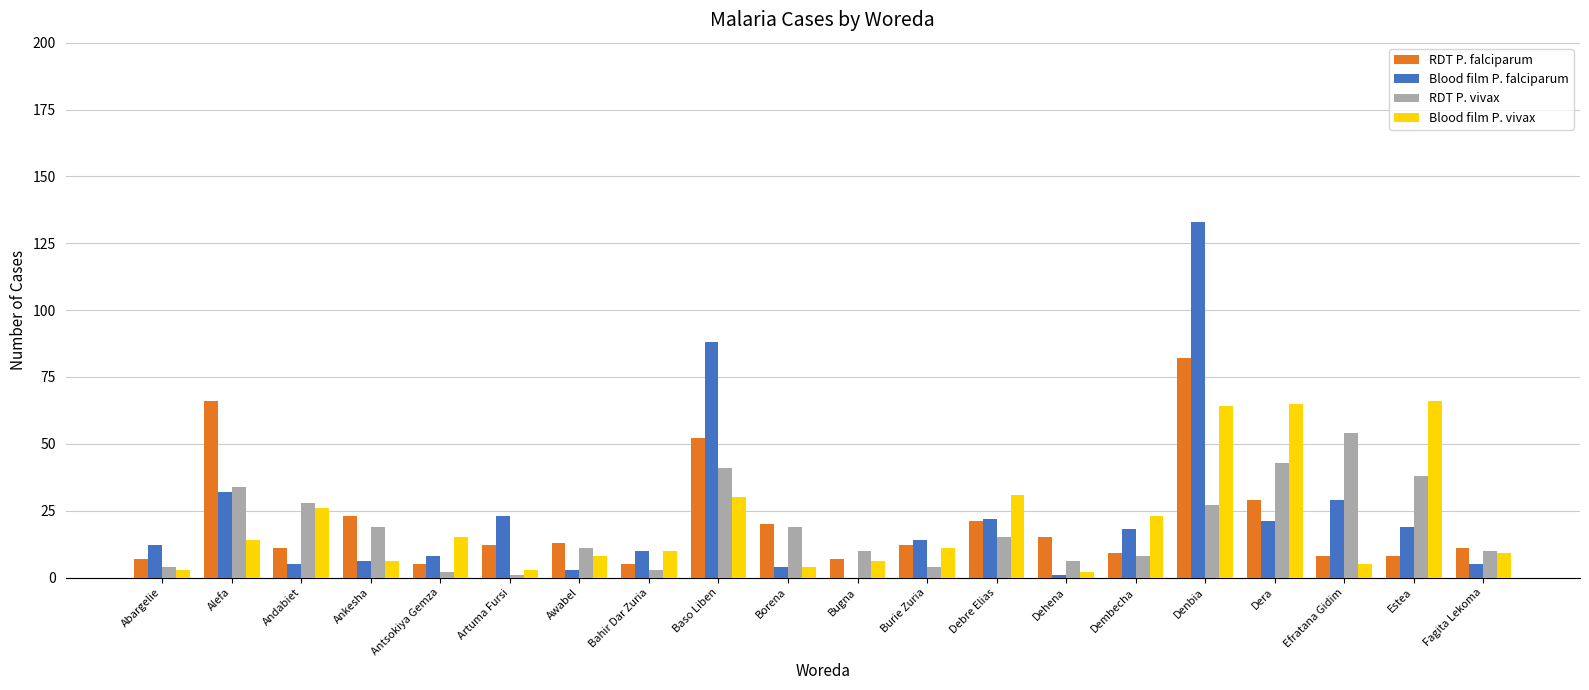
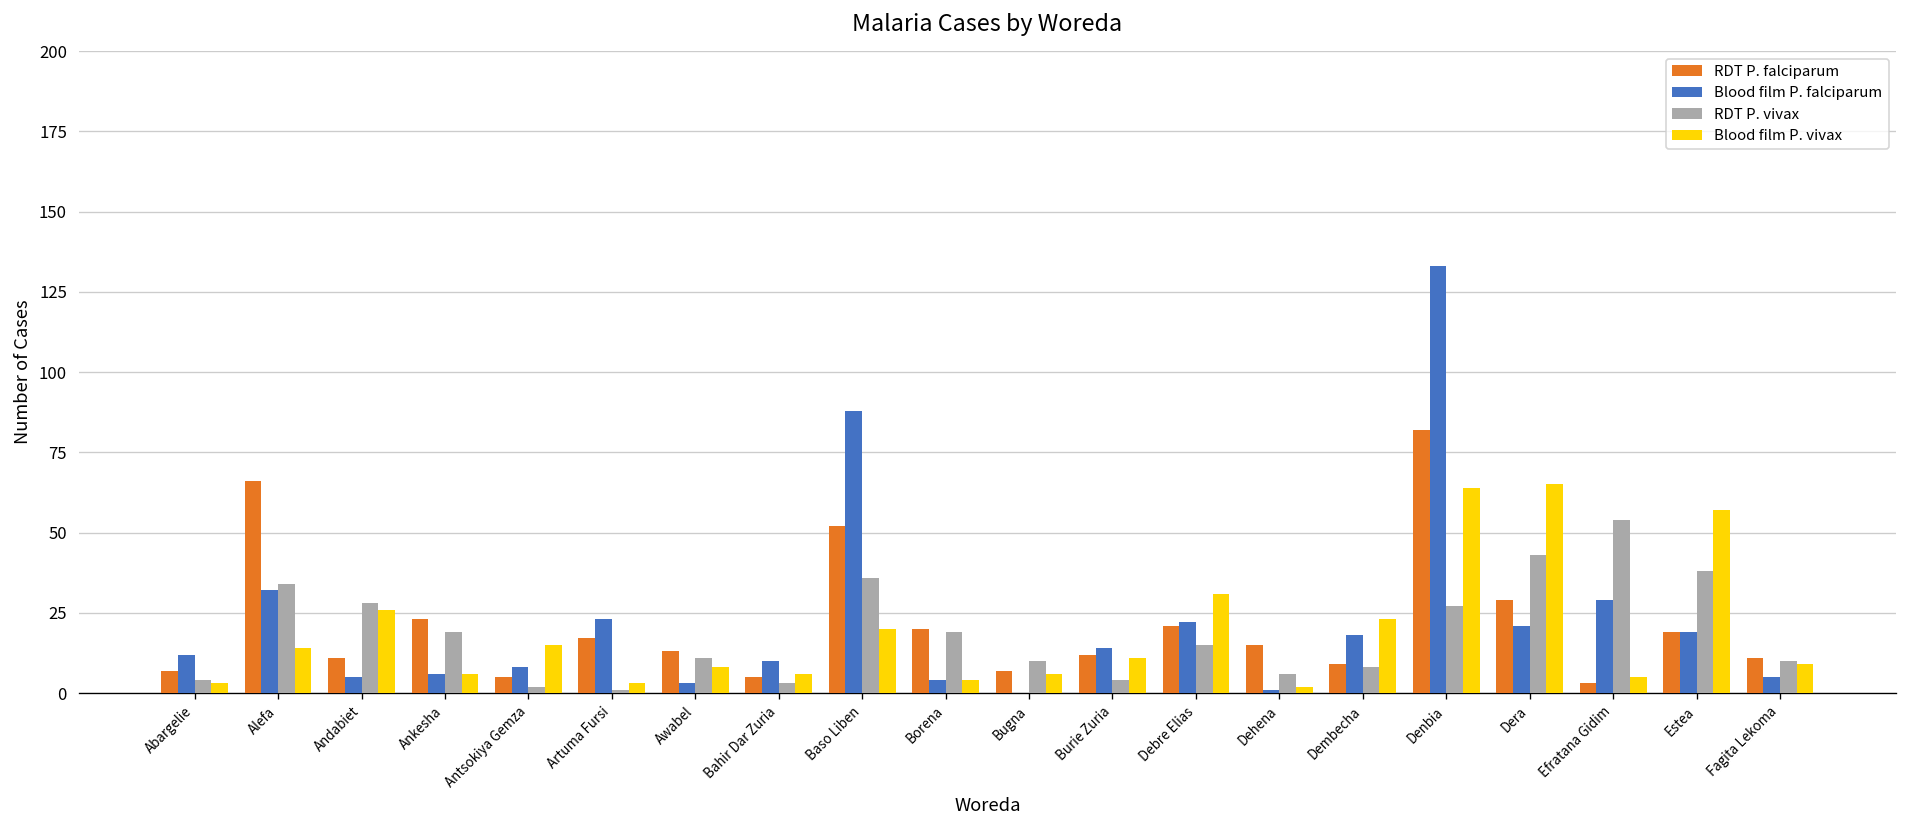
  {
    "RDT P. falciparum": {
      "Abargelie": 7,
      "Alefa": 66,
      "Andabiet": 11,
      "Ankesha": 23,
      "Antsokiya Gemza": 5,
-     "Artuma Fursi": 12,
+     "Artuma Fursi": 17,
      "Awabel": 13,
      "Bahir Dar Zuria": 5,
      "Baso Liben": 52,
      "Borena": 20,
      "Bugna": 7,
      "Burie Zuria": 12,
      "Debre Elias": 21,
      "Dehena": 15,
      "Dembecha": 9,
      "Denbia": 82,
      "Dera": 29,
-     "Efratana Gidim": 8,
-     "Estea": 8,
+     "Efratana Gidim": 3,
+     "Estea": 19,
      "Fagita Lekoma": 11
    },
    "Blood film P. falciparum": {
      "Abargelie": 12,
      "Alefa": 32,
      "Andabiet": 5,
      "Ankesha": 6,
      "Antsokiya Gemza": 8,
      "Artuma Fursi": 23,
      "Awabel": 3,
      "Bahir Dar Zuria": 10,
      "Baso Liben": 88,
      "Borena": 4,
      "Bugna": 0,
      "Burie Zuria": 14,
      "Debre Elias": 22,
      "Dehena": 1,
      "Dembecha": 18,
      "Denbia": 133,
      "Dera": 21,
      "Efratana Gidim": 29,
      "Estea": 19,
      "Fagita Lekoma": 5
    },
    "RDT P. vivax": {
      "Abargelie": 4,
      "Alefa": 34,
      "Andabiet": 28,
      "Ankesha": 19,
      "Antsokiya Gemza": 2,
      "Artuma Fursi": 1,
      "Awabel": 11,
      "Bahir Dar Zuria": 3,
-     "Baso Liben": 41,
+     "Baso Liben": 36,
      "Borena": 19,
      "Bugna": 10,
      "Burie Zuria": 4,
      "Debre Elias": 15,
      "Dehena": 6,
      "Dembecha": 8,
      "Denbia": 27,
      "Dera": 43,
      "Efratana Gidim": 54,
      "Estea": 38,
      "Fagita Lekoma": 10
    },
    "Blood film P. vivax": {
      "Abargelie": 3,
      "Alefa": 14,
      "Andabiet": 26,
      "Ankesha": 6,
      "Antsokiya Gemza": 15,
      "Artuma Fursi": 3,
      "Awabel": 8,
-     "Bahir Dar Zuria": 10,
-     "Baso Liben": 30,
+     "Bahir Dar Zuria": 6,
+     "Baso Liben": 20,
      "Borena": 4,
      "Bugna": 6,
      "Burie Zuria": 11,
      "Debre Elias": 31,
      "Dehena": 2,
      "Dembecha": 23,
      "Denbia": 64,
      "Dera": 65,
      "Efratana Gidim": 5,
-     "Estea": 66,
+     "Estea": 57,
      "Fagita Lekoma": 9
    }
  }
